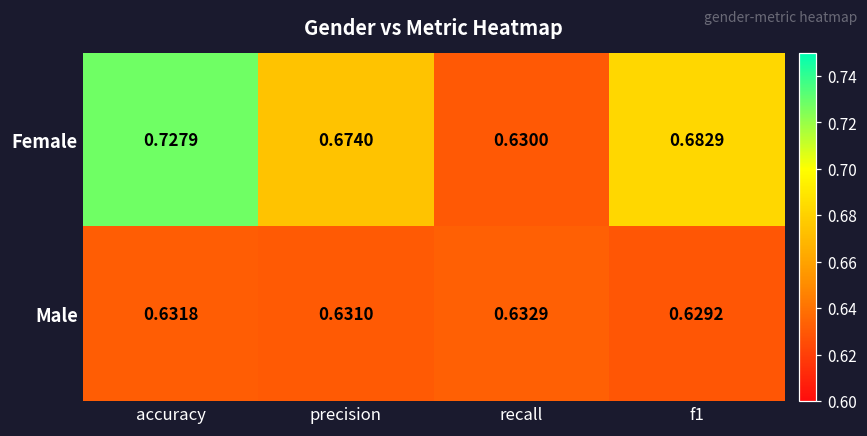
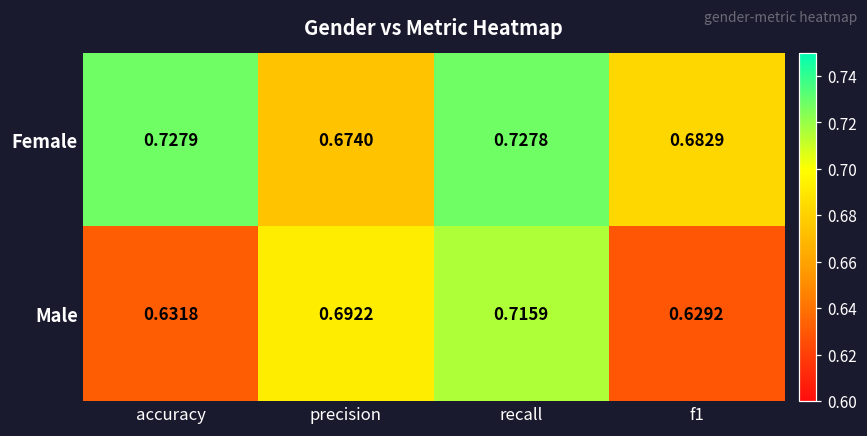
  {
    "Female": {
      "accuracy": 0.7279,
      "precision": 0.6740,
-     "recall": 0.6300,
+     "recall": 0.7278,
      "f1": 0.6829
    },
    "Male": {
      "accuracy": 0.6318,
-     "precision": 0.6310,
-     "recall": 0.6329,
+     "precision": 0.6922,
+     "recall": 0.7159,
      "f1": 0.6292
    }
  }
